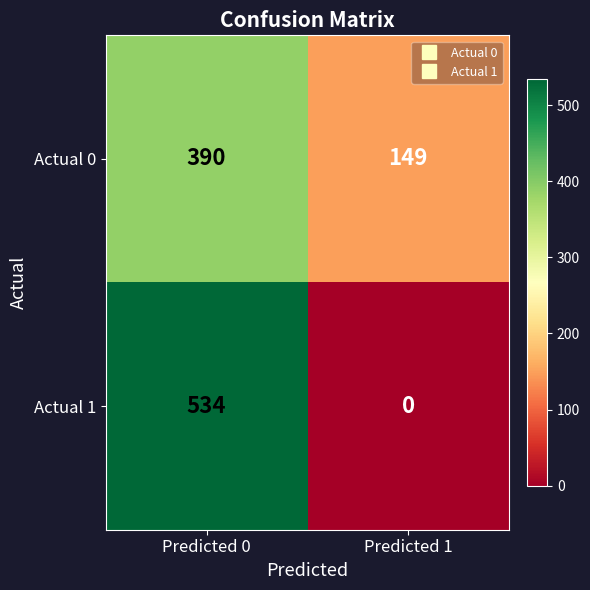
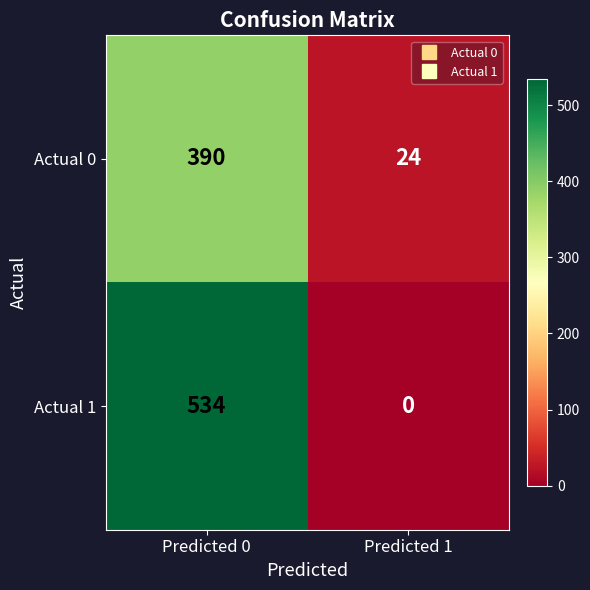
  {
    "Actual 0": {
      "Predicted 0": 390,
-     "Predicted 1": 149
+     "Predicted 1": 24
    },
    "Actual 1": {
      "Predicted 0": 534,
      "Predicted 1": 0
    }
  }
